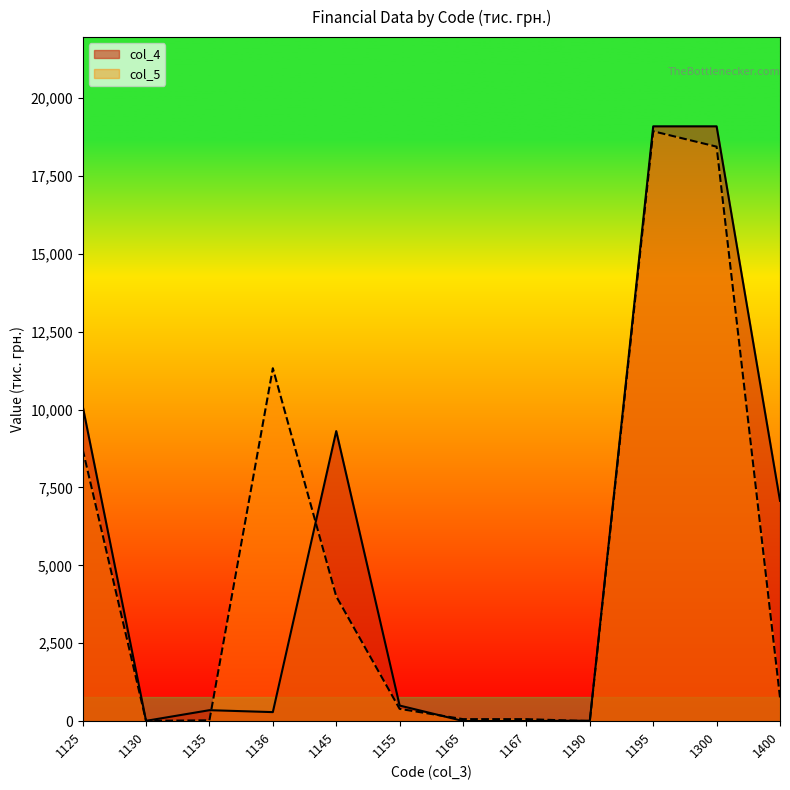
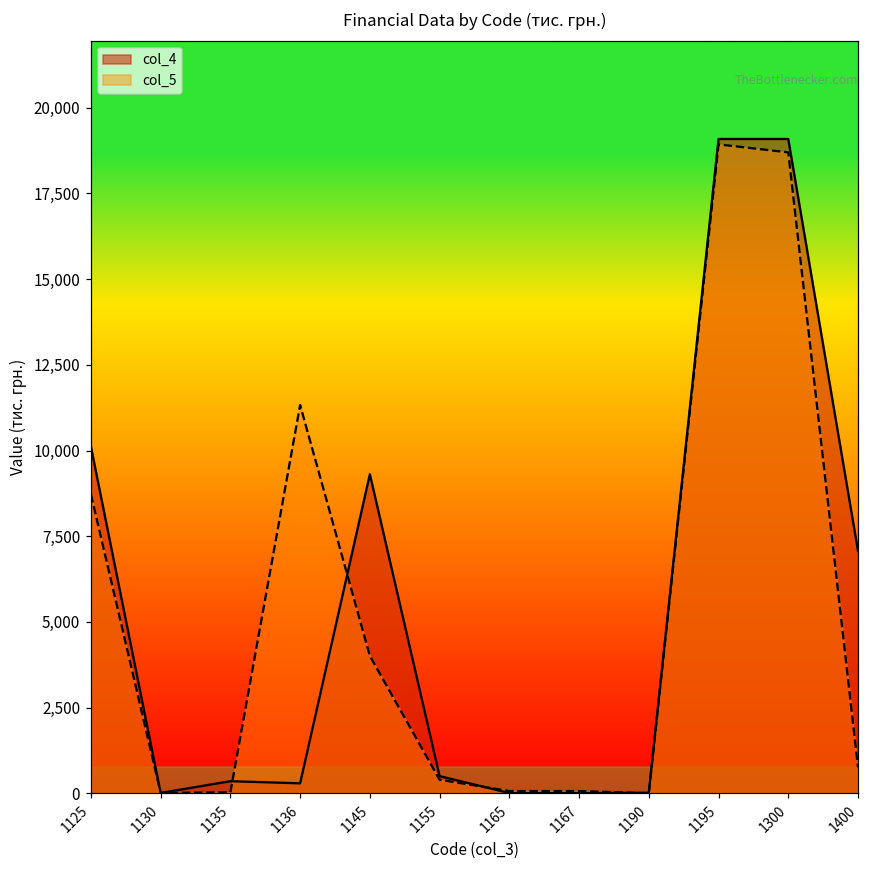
  {
    "col_4": {
      "1125": "10,100",
      "1135": "400",
      "1136": "300",
      "1145": "9,300",
      "1155": "500",
      "1195": "19,100",
      "1300": "19,100",
      "1400": "7,100"
    },
    "col_5": {
      "1125": "8,700",
      "1135": "0",
      "1136": "11,300",
      "1145": "4,000",
      "1155": "400",
      "1195": "18,900",
-     "1300": "18,400",
+     "1300": "18,700",
      "1400": "800"
    }
  }
